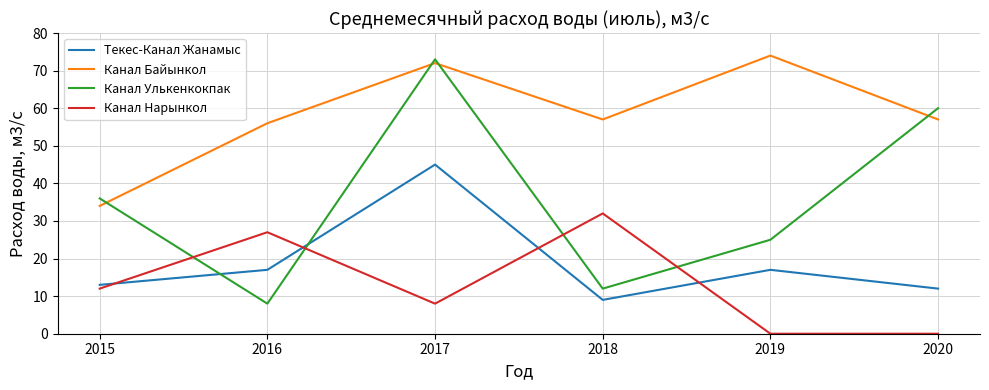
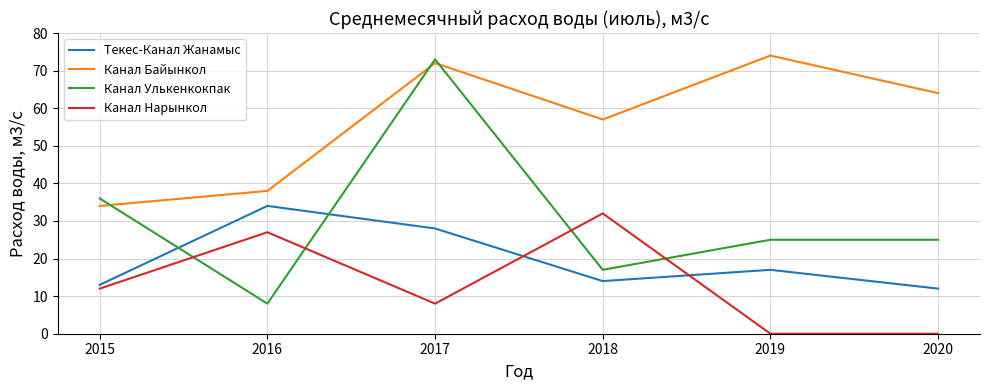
  {
    "Текес-Канал Жанамыс": {
      "2015": 13,
-     "2016": 17,
-     "2017": 45,
-     "2018": 9,
+     "2016": 34,
+     "2017": 28,
+     "2018": 14,
      "2019": 17,
      "2020": 12
    },
    "Канал Байынкол": {
      "2015": 34,
-     "2016": 56,
+     "2016": 38,
      "2017": 72,
      "2018": 57,
      "2019": 74,
-     "2020": 57
+     "2020": 64
    },
    "Канал Улькенкокпак": {
      "2015": 36,
      "2016": 8,
      "2017": 73,
-     "2018": 12,
+     "2018": 17,
      "2019": 25,
-     "2020": 60
+     "2020": 25
    },
    "Канал Нарынкол": {
      "2015": 12,
      "2016": 27,
      "2017": 8,
      "2018": 32,
      "2019": 0,
      "2020": 0
    }
  }
